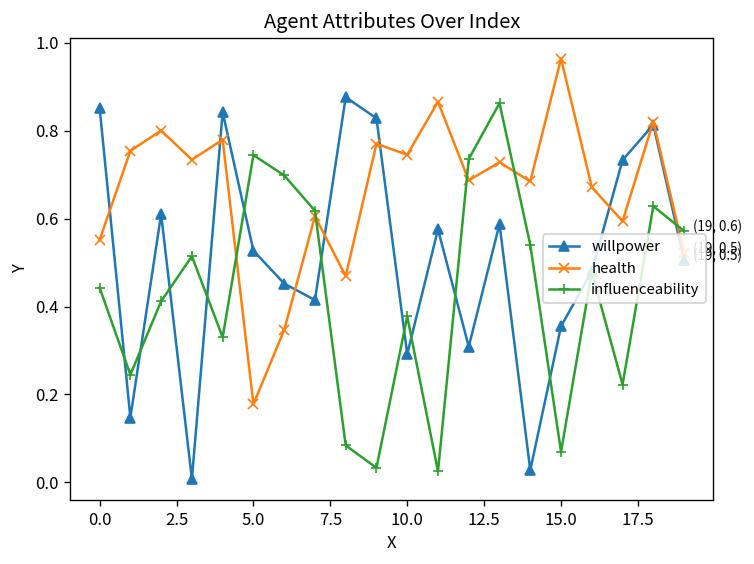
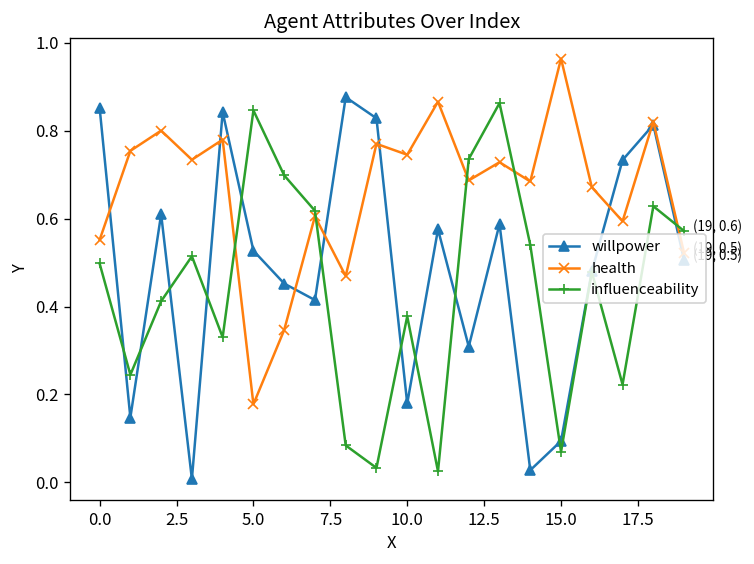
  {
    "willpower": {
      "0.0": 0.85,
      "5.0": 0.53,
-     "10.0": 0.29,
-     "15.0": 0.36
+     "10.0": 0.18,
+     "15.0": 0.09
    },
    "health": {
      "0.0": 0.55,
      "5.0": 0.18,
      "10.0": 0.75,
      "15.0": 0.96
    },
    "influenceability": {
-     "0.0": 0.44,
-     "5.0": 0.74,
+     "0.0": 0.50,
+     "5.0": 0.85,
      "10.0": 0.38,
      "15.0": 0.07
    }
  }
